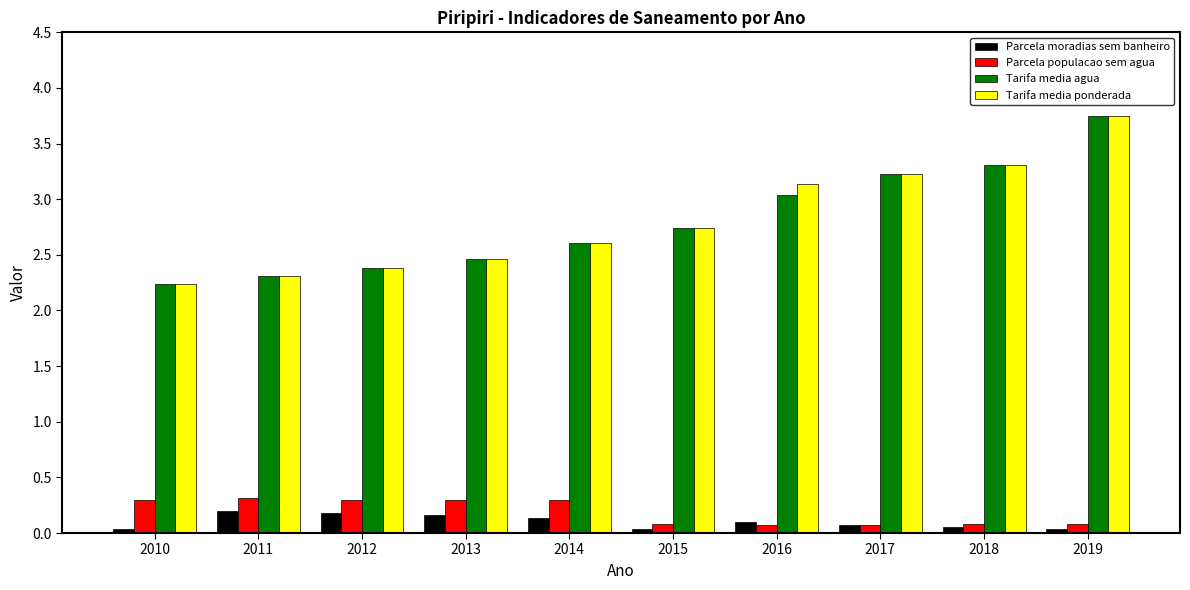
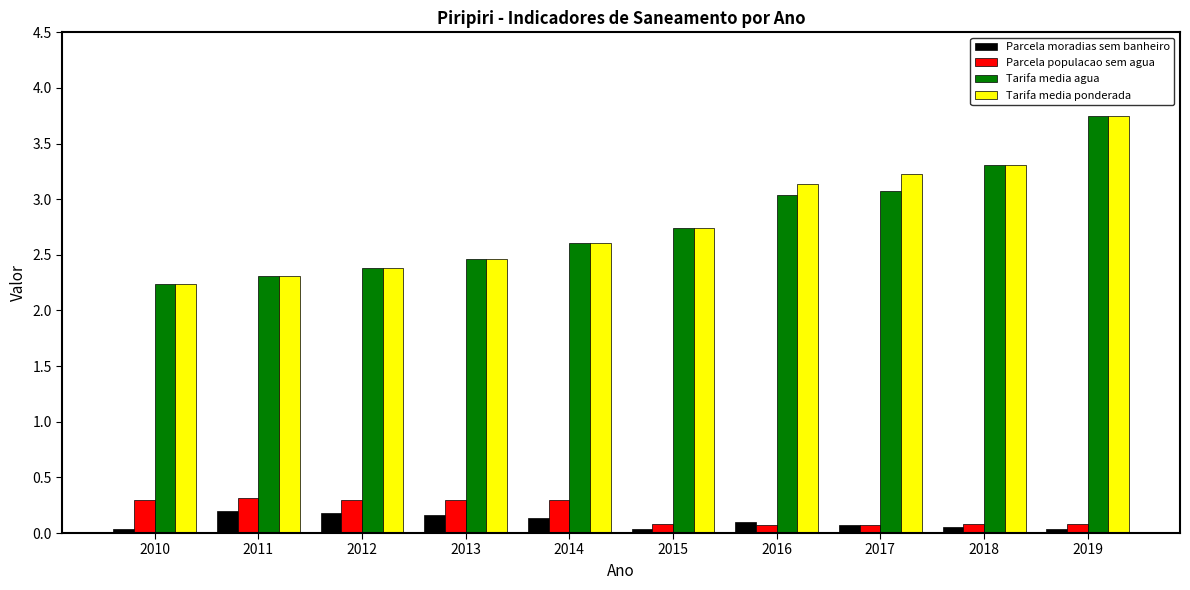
  {
    "Parcela moradias sem banheiro": {
      "2010": 0.04,
      "2011": 0.20,
      "2012": 0.18,
      "2013": 0.16,
      "2014": 0.14,
      "2015": 0.04,
      "2016": 0.10,
      "2017": 0.08,
      "2018": 0.06,
      "2019": 0.03
    },
    "Parcela populacao sem agua": {
      "2010": 0.29,
      "2011": 0.32,
      "2012": 0.30,
      "2013": 0.30,
      "2014": 0.30,
      "2015": 0.09,
      "2016": 0.08,
      "2017": 0.07,
      "2018": 0.08,
      "2019": 0.08
    },
    "Tarifa media agua": {
      "2010": 2.24,
      "2011": 2.31,
      "2012": 2.38,
      "2013": 2.46,
      "2014": 2.61,
      "2015": 2.74,
      "2016": 3.04,
-     "2017": 3.23,
+     "2017": 3.07,
      "2018": 3.31,
      "2019": 3.75
    },
    "Tarifa media ponderada": {
      "2010": 2.24,
      "2011": 2.31,
      "2012": 2.38,
      "2013": 2.46,
      "2014": 2.61,
      "2015": 2.74,
      "2016": 3.14,
      "2017": 3.23,
      "2018": 3.31,
      "2019": 3.75
    }
  }
